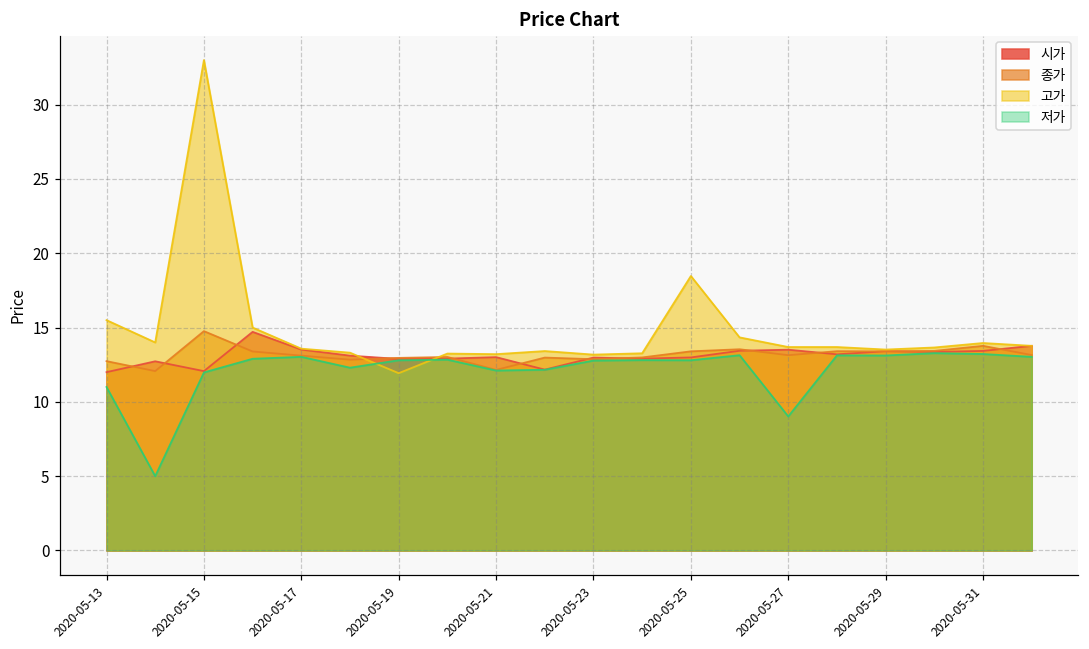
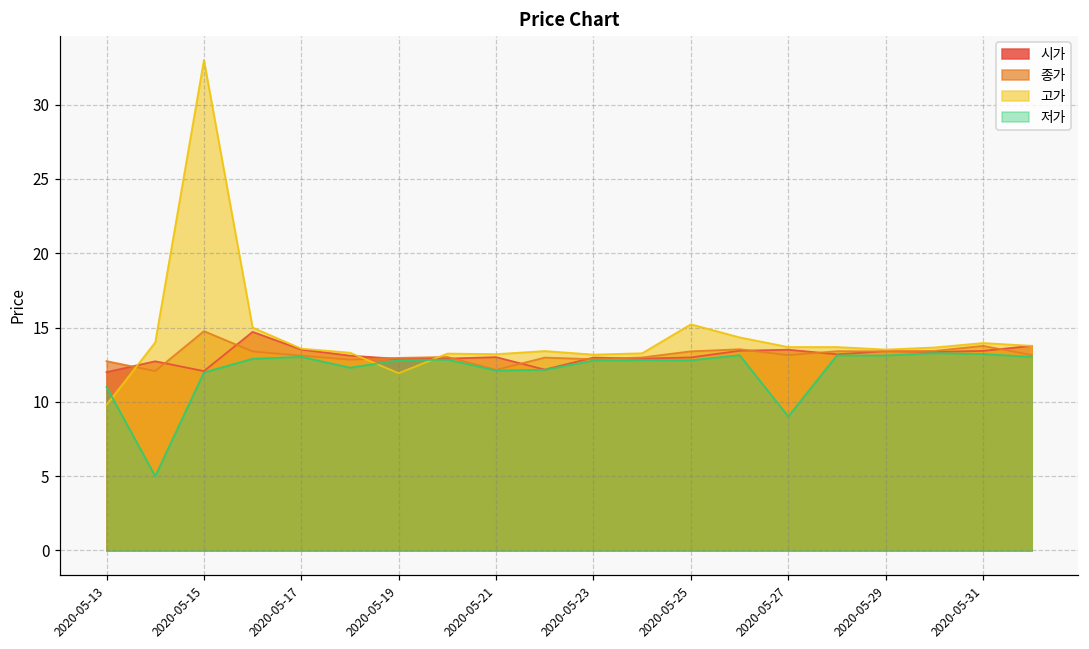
  {
    "고가": {
-     "2020-05-13": 15.5,
+     "2020-05-13": 9.8,
      "2020-05-15": 33.0,
      "2020-05-19": 11.9,
      "2020-05-21": 13.2,
      "2020-05-23": 13.2,
-     "2020-05-25": 18.5,
+     "2020-05-25": 15.2,
      "2020-05-31": 14.0
    },
    "저가": {
      "2020-05-13": 11.0,
      "2020-05-25": 12.8,
      "2020-05-27": 9.0,
      "2020-05-29": 13.1,
      "2020-05-31": 13.2
    }
  }
